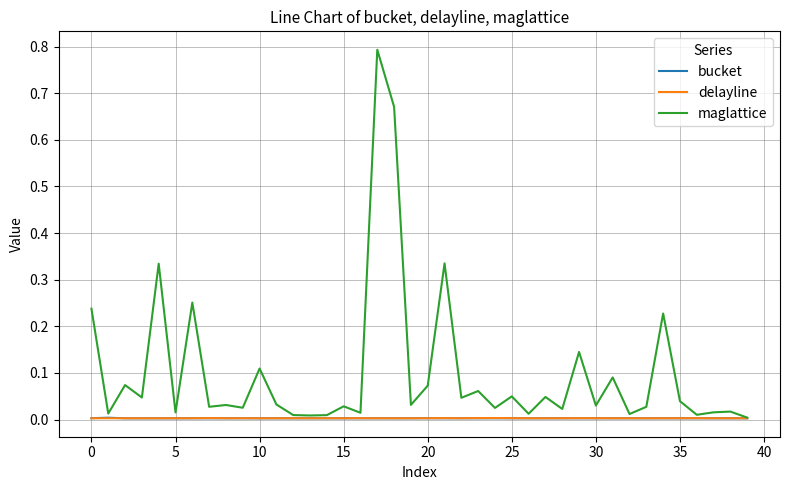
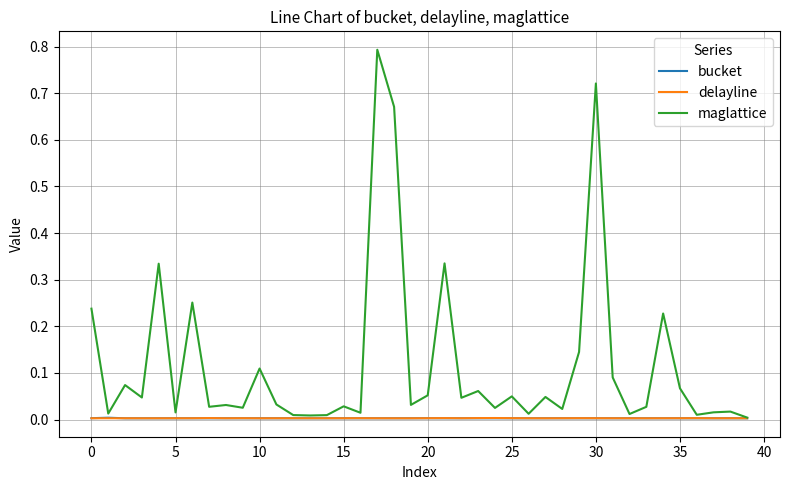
  {
    "delayline": {
      "0": 0.00,
      "5": 0.00,
      "10": 0.00,
      "15": 0.00,
      "20": 0.00,
      "25": 0.00,
      "30": 0.00,
      "35": 0.00
    },
    "maglattice": {
      "0": 0.24,
      "5": 0.02,
      "10": 0.11,
      "15": 0.03,
-     "20": 0.07,
+     "20": 0.05,
      "25": 0.05,
-     "30": 0.03,
-     "35": 0.04
+     "30": 0.72,
+     "35": 0.07
    }
  }
